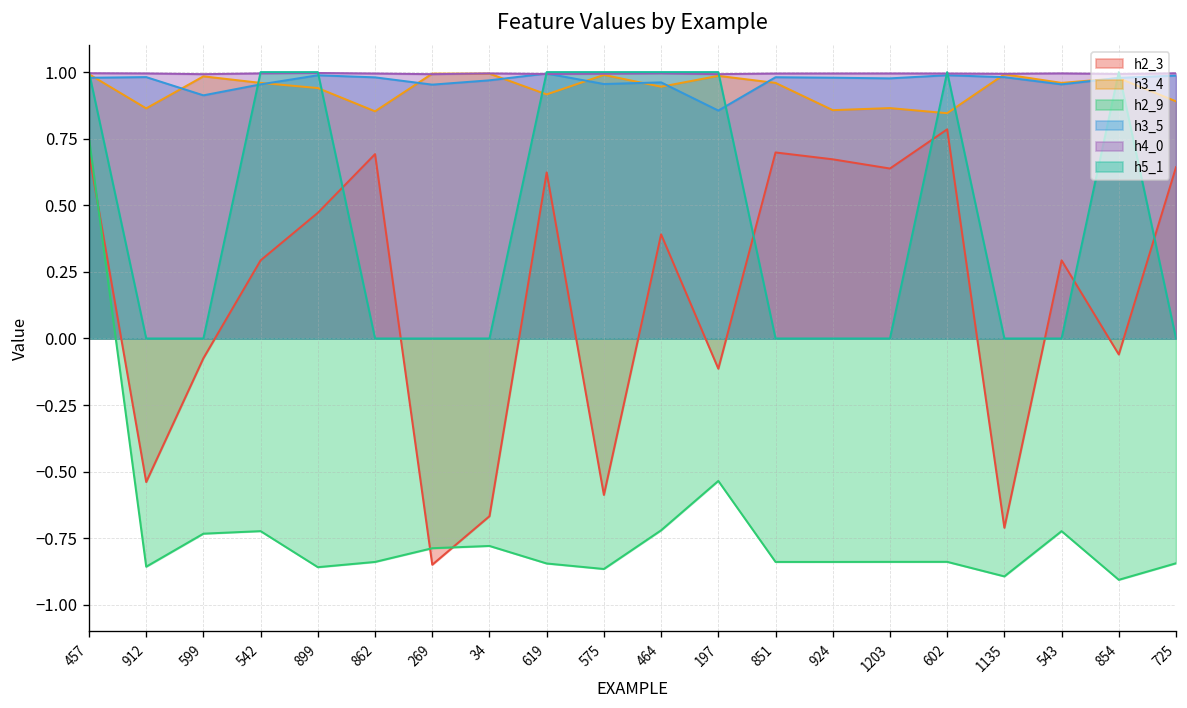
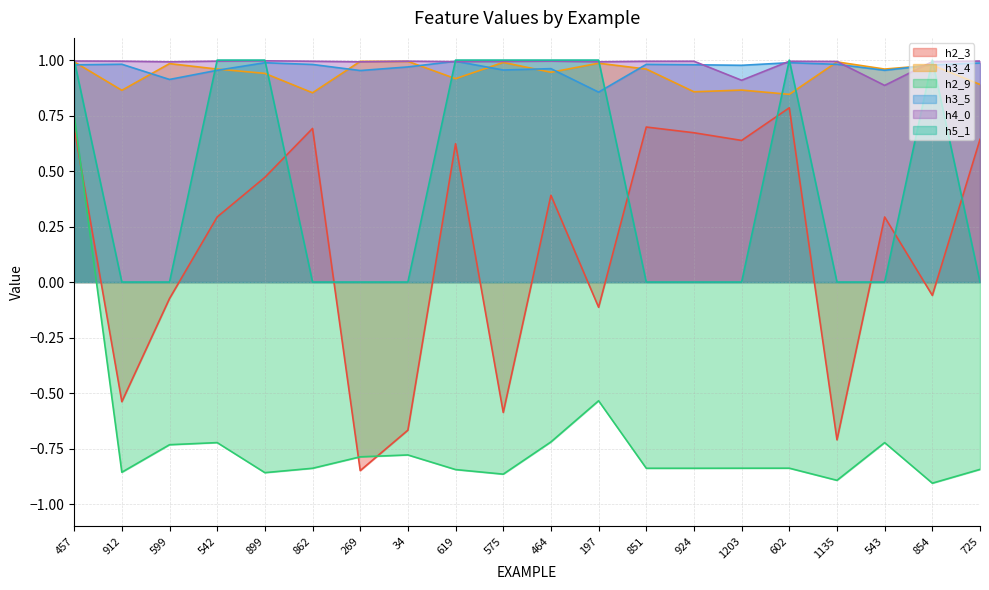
  {
    "h4_0": {
      "912": 1.00,
      "862": 0.99,
      "851": 0.99,
      "924": 0.99,
-     "1203": 0.99,
-     "543": 1.00
+     "1203": 0.91,
+     "543": 0.89
    }
  }
